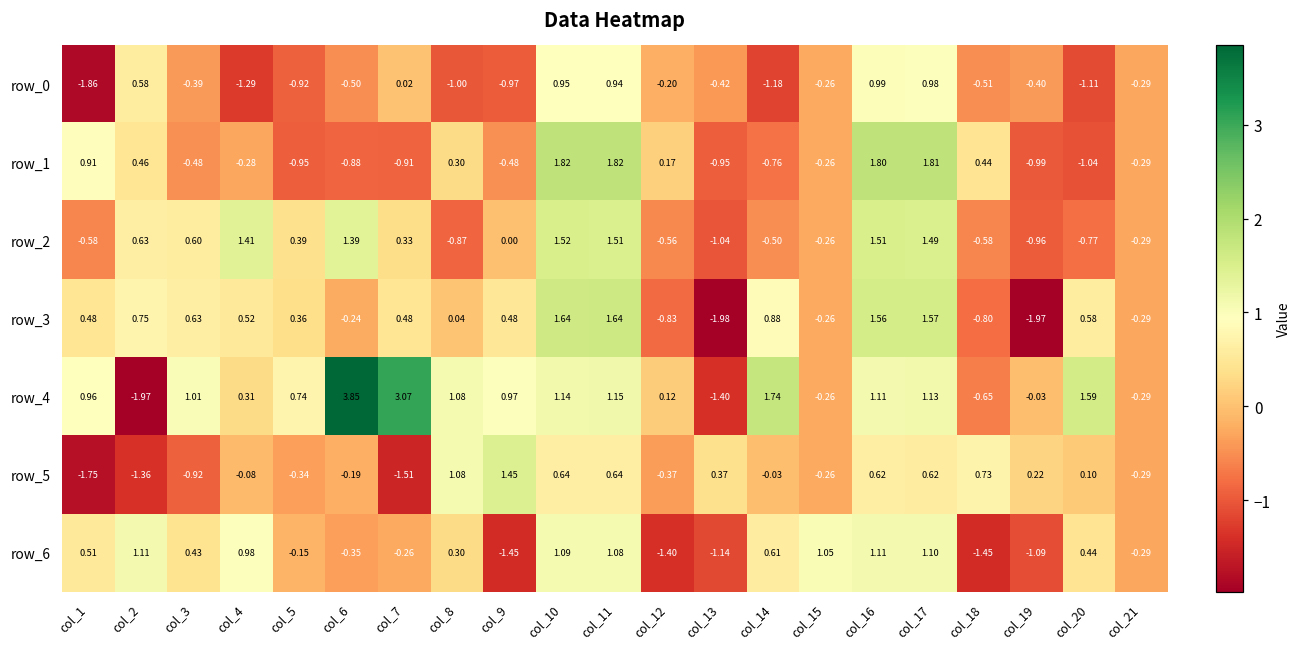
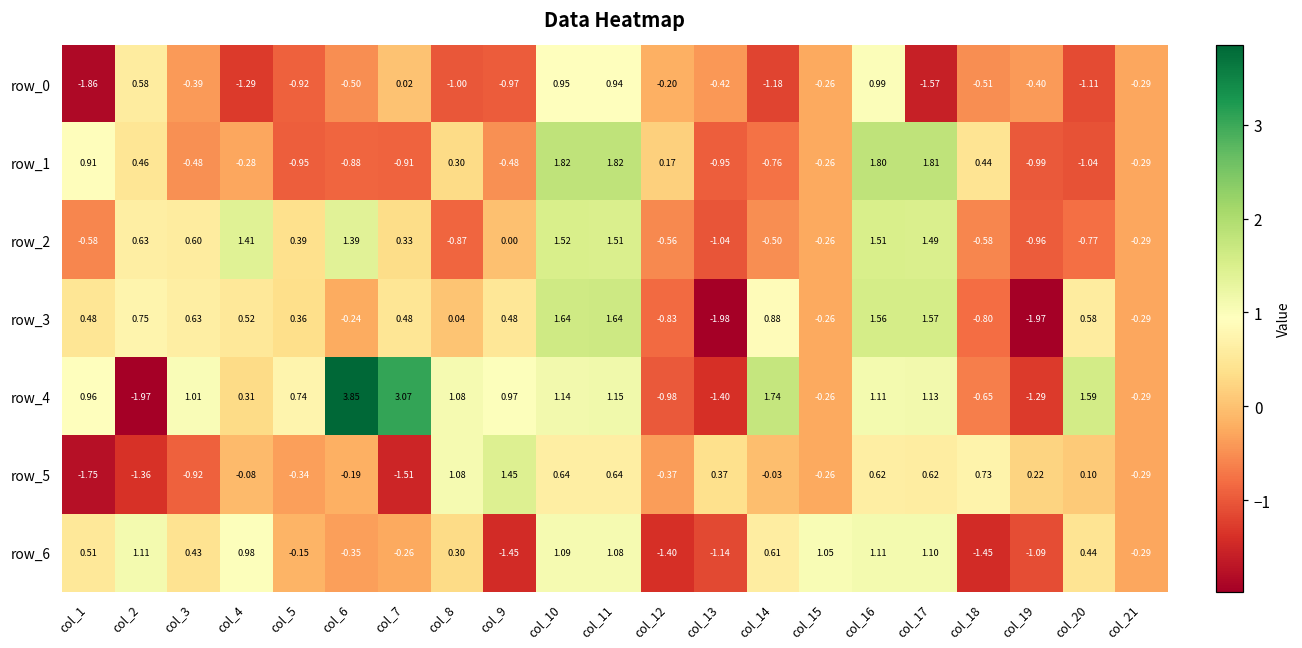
  {
    "row_0": {
      "col_1": -1.86,
      "col_2": 0.58,
      "col_3": -0.39,
      "col_4": -1.29,
      "col_5": -0.92,
      "col_6": -0.50,
      "col_7": 0.02,
      "col_8": -1.00,
      "col_9": -0.97,
      "col_10": 0.95,
      "col_11": 0.94,
      "col_12": -0.20,
      "col_13": -0.42,
      "col_14": -1.18,
      "col_15": -0.26,
      "col_16": 0.99,
-     "col_17": 0.98,
+     "col_17": -1.57,
      "col_18": -0.51,
      "col_19": -0.40,
      "col_20": -1.11,
      "col_21": -0.29
    },
    "row_1": {
      "col_1": 0.91,
      "col_2": 0.46,
      "col_3": -0.48,
      "col_4": -0.28,
      "col_5": -0.95,
      "col_6": -0.88,
      "col_7": -0.91,
      "col_8": 0.30,
      "col_9": -0.48,
      "col_10": 1.82,
      "col_11": 1.82,
      "col_12": 0.17,
      "col_13": -0.95,
      "col_14": -0.76,
      "col_15": -0.26,
      "col_16": 1.80,
      "col_17": 1.81,
      "col_18": 0.44,
      "col_19": -0.99,
      "col_20": -1.04,
      "col_21": -0.29
    },
    "row_2": {
      "col_1": -0.58,
      "col_2": 0.63,
      "col_3": 0.60,
      "col_4": 1.41,
      "col_5": 0.39,
      "col_6": 1.39,
      "col_7": 0.33,
      "col_8": -0.87,
      "col_9": 0.00,
      "col_10": 1.52,
      "col_11": 1.51,
      "col_12": -0.56,
      "col_13": -1.04,
      "col_14": -0.50,
      "col_15": -0.26,
      "col_16": 1.51,
      "col_17": 1.49,
      "col_18": -0.58,
      "col_19": -0.96,
      "col_20": -0.77,
      "col_21": -0.29
    },
    "row_3": {
      "col_1": 0.48,
      "col_2": 0.75,
      "col_3": 0.63,
      "col_4": 0.52,
      "col_5": 0.36,
      "col_6": -0.24,
      "col_7": 0.48,
      "col_8": 0.04,
      "col_9": 0.48,
      "col_10": 1.64,
      "col_11": 1.64,
      "col_12": -0.83,
      "col_13": -1.98,
      "col_14": 0.88,
      "col_15": -0.26,
      "col_16": 1.56,
      "col_17": 1.57,
      "col_18": -0.80,
      "col_19": -1.97,
      "col_20": 0.58,
      "col_21": -0.29
    },
    "row_4": {
      "col_1": 0.96,
      "col_2": -1.97,
      "col_3": 1.01,
      "col_4": 0.31,
      "col_5": 0.74,
      "col_6": 3.85,
      "col_7": 3.07,
      "col_8": 1.08,
      "col_9": 0.97,
      "col_10": 1.14,
      "col_11": 1.15,
-     "col_12": 0.12,
+     "col_12": -0.98,
      "col_13": -1.40,
      "col_14": 1.74,
      "col_15": -0.26,
      "col_16": 1.11,
      "col_17": 1.13,
      "col_18": -0.65,
-     "col_19": -0.03,
+     "col_19": -1.29,
      "col_20": 1.59,
      "col_21": -0.29
    },
    "row_5": {
      "col_1": -1.75,
      "col_2": -1.36,
      "col_3": -0.92,
      "col_4": -0.08,
      "col_5": -0.34,
      "col_6": -0.19,
      "col_7": -1.51,
      "col_8": 1.08,
      "col_9": 1.45,
      "col_10": 0.64,
      "col_11": 0.64,
      "col_12": -0.37,
      "col_13": 0.37,
      "col_14": -0.03,
      "col_15": -0.26,
      "col_16": 0.62,
      "col_17": 0.62,
      "col_18": 0.73,
      "col_19": 0.22,
      "col_20": 0.10,
      "col_21": -0.29
    },
    "row_6": {
      "col_1": 0.51,
      "col_2": 1.11,
      "col_3": 0.43,
      "col_4": 0.98,
      "col_5": -0.15,
      "col_6": -0.35,
      "col_7": -0.26,
      "col_8": 0.30,
      "col_9": -1.45,
      "col_10": 1.09,
      "col_11": 1.08,
      "col_12": -1.40,
      "col_13": -1.14,
      "col_14": 0.61,
      "col_15": 1.05,
      "col_16": 1.11,
      "col_17": 1.10,
      "col_18": -1.45,
      "col_19": -1.09,
      "col_20": 0.44,
      "col_21": -0.29
    }
  }
